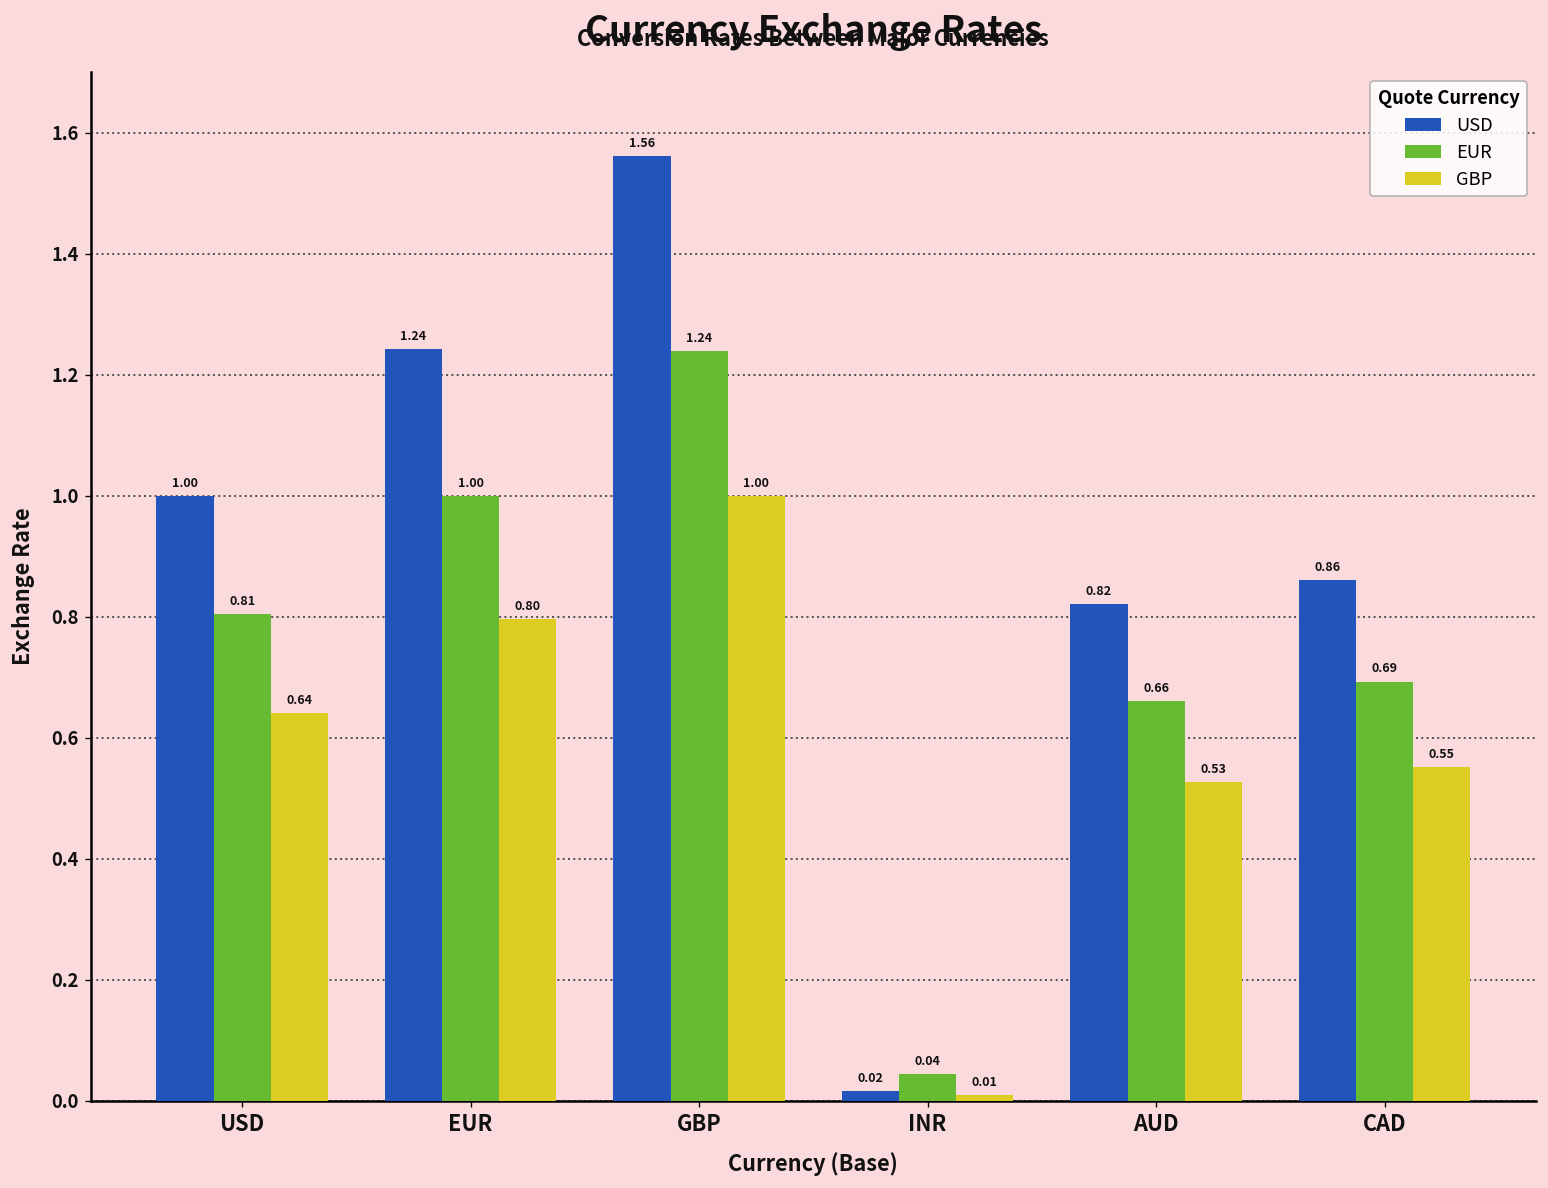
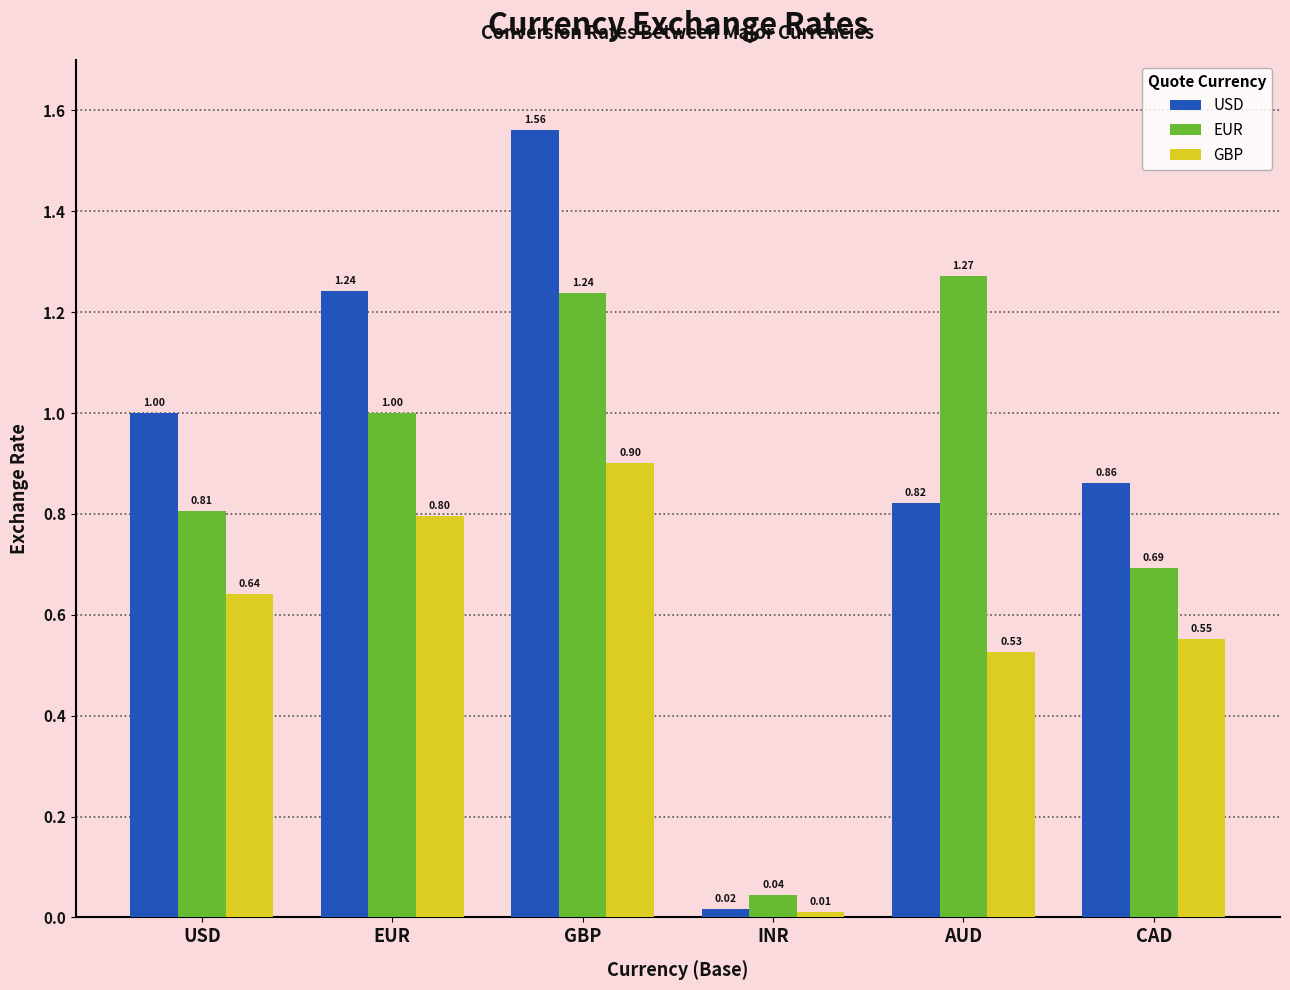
  {
    "USD": {
      "USD": 1.00,
      "EUR": 1.24,
      "GBP": 1.56,
      "INR": 0.02,
      "AUD": 0.82,
      "CAD": 0.86
    },
    "EUR": {
      "USD": 0.81,
      "EUR": 1.00,
      "GBP": 1.24,
      "INR": 0.04,
-     "AUD": 0.66,
+     "AUD": 1.27,
      "CAD": 0.69
    },
    "GBP": {
      "USD": 0.64,
      "EUR": 0.80,
-     "GBP": 1.00,
+     "GBP": 0.90,
      "INR": 0.01,
      "AUD": 0.53,
      "CAD": 0.55
    }
  }
